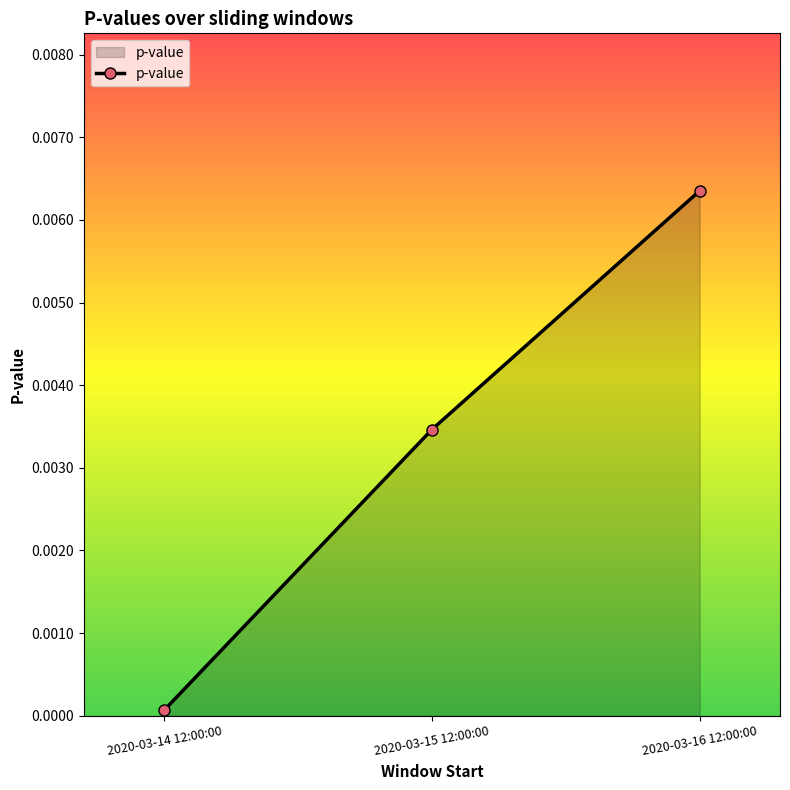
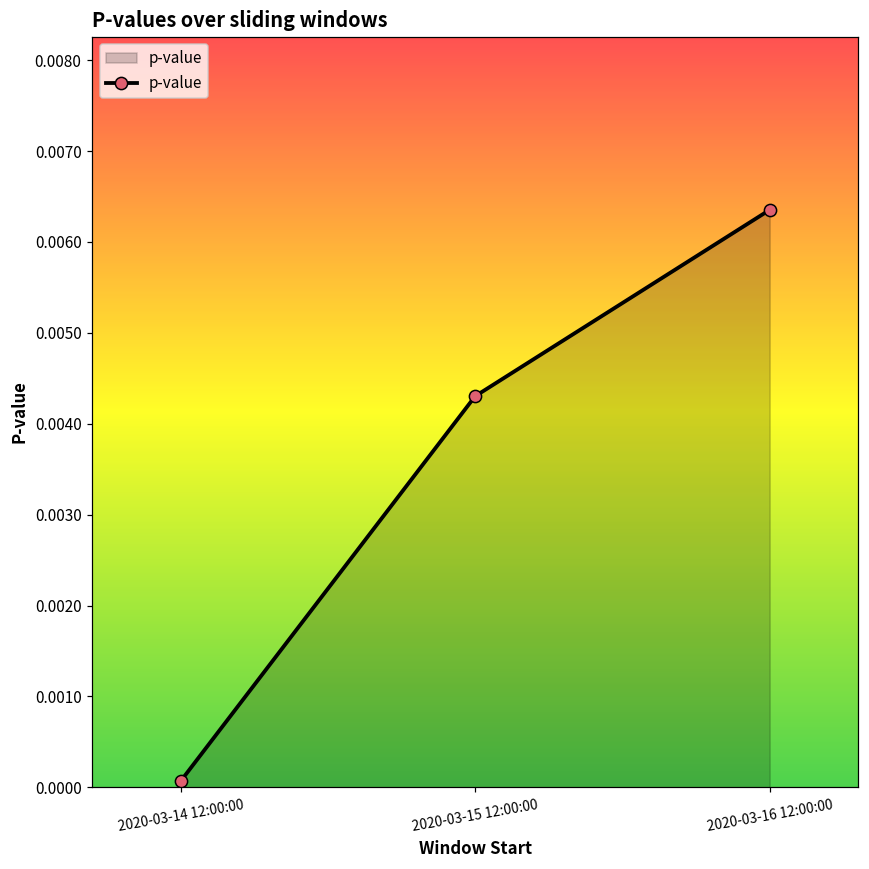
  {
    "2020-03-14 12:00:00": 0.0001,
-   "2020-03-15 12:00:00": 0.0035,
+   "2020-03-15 12:00:00": 0.0043,
    "2020-03-16 12:00:00": 0.0064
  }
